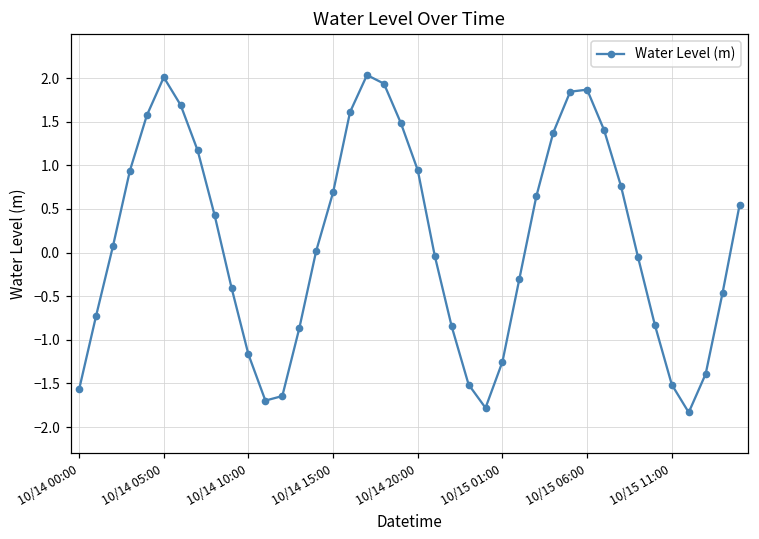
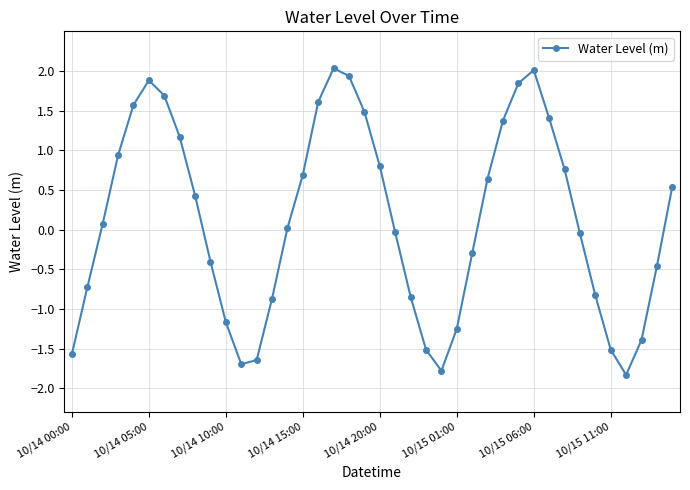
  {
    "10/14 00:00": -1.6,
-   "10/14 05:00": 2.0,
+   "10/14 05:00": 1.9,
    "10/14 10:00": -1.2,
    "10/14 15:00": 0.7,
-   "10/14 20:00": 0.9,
+   "10/14 20:00": 0.8,
    "10/15 01:00": -1.3,
-   "10/15 06:00": 1.9,
+   "10/15 06:00": 2.0,
    "10/15 11:00": -1.5
  }
